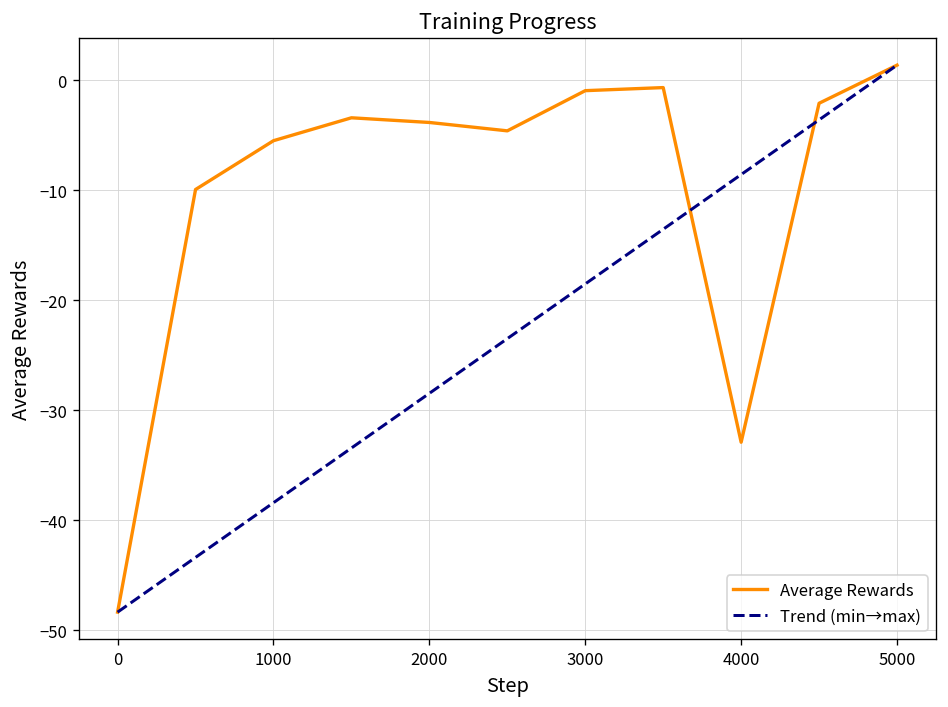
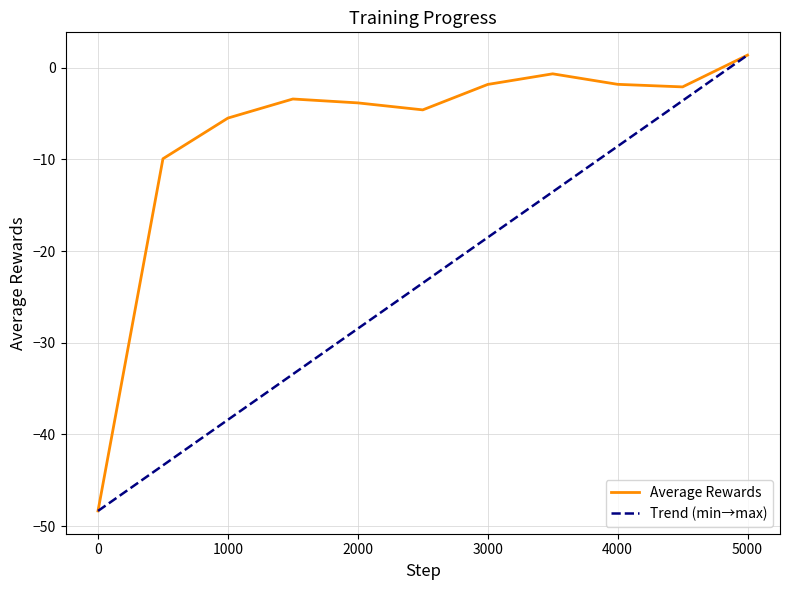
  {
    "Average Rewards": {
      "1000": -5,
      "2000": -4,
-     "3000": -1,
-     "4000": -33
+     "3000": -2,
+     "4000": -2
    }
  }
